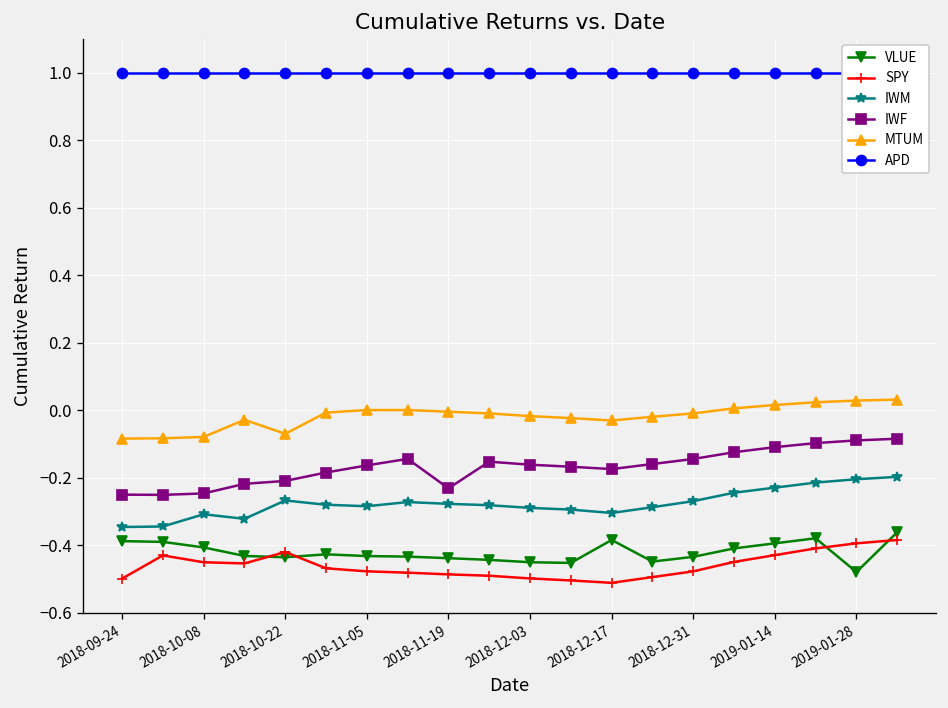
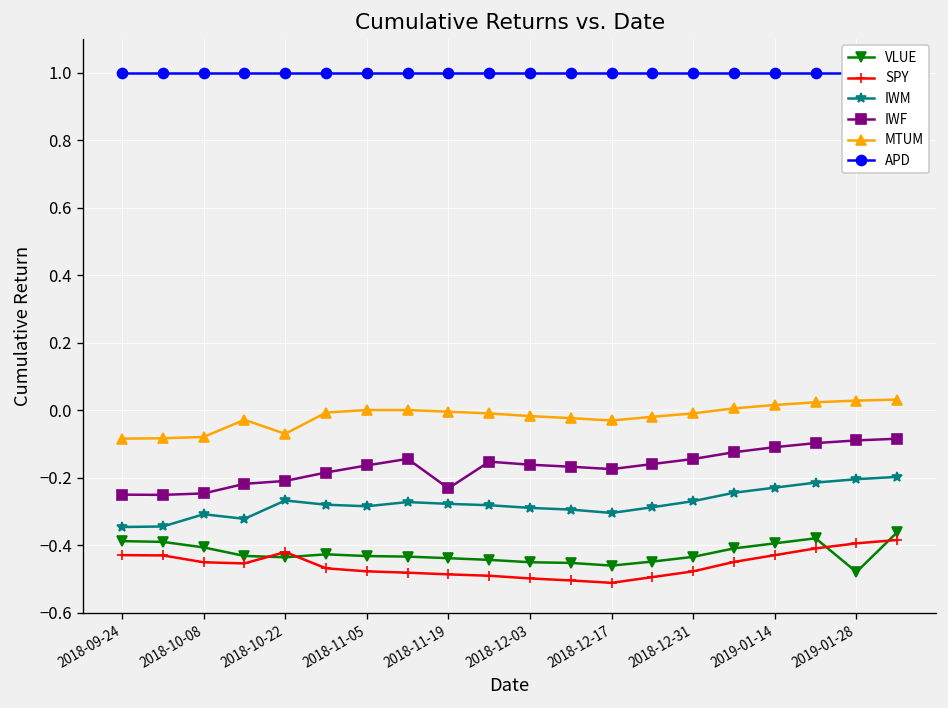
  {
    "VLUE": {
      "2018-09-24": -0.39,
      "2018-10-08": -0.41,
      "2018-10-22": -0.44,
      "2018-11-05": -0.43,
      "2018-11-19": -0.44,
      "2018-12-03": -0.45,
-     "2018-12-17": -0.39,
+     "2018-12-17": -0.46,
      "2018-12-31": -0.44,
      "2019-01-14": -0.40,
      "2019-01-28": -0.48
    },
    "SPY": {
-     "2018-09-24": -0.50,
+     "2018-09-24": -0.43,
      "2018-10-08": -0.45,
      "2018-10-22": -0.42,
      "2018-11-05": -0.48,
      "2018-11-19": -0.49,
      "2018-12-03": -0.50,
      "2018-12-17": -0.51,
      "2018-12-31": -0.48,
      "2019-01-14": -0.43,
      "2019-01-28": -0.40
    },
    "IWM": {
      "2018-09-24": -0.35,
      "2018-10-08": -0.31,
      "2018-10-22": -0.27,
      "2018-11-05": -0.29,
      "2018-11-19": -0.28,
      "2018-12-03": -0.29,
      "2018-12-17": -0.31,
      "2018-12-31": -0.27,
      "2019-01-14": -0.23,
      "2019-01-28": -0.21
    },
    "IWF": {
      "2018-09-24": -0.25,
      "2018-10-08": -0.25,
      "2018-10-22": -0.21,
      "2018-11-05": -0.16,
      "2018-11-19": -0.23,
      "2018-12-03": -0.16,
      "2018-12-17": -0.18,
      "2018-12-31": -0.15,
      "2019-01-14": -0.11,
      "2019-01-28": -0.09
    },
    "MTUM": {
      "2018-09-24": -0.08,
      "2018-10-08": -0.08,
      "2018-10-22": -0.07,
      "2018-11-05": 0.00,
      "2018-11-19": -0.01,
      "2018-12-03": -0.02,
      "2018-12-17": -0.03,
      "2018-12-31": -0.01,
      "2019-01-14": 0.02,
      "2019-01-28": 0.03
    },
    "APD": {
      "2018-09-24": 1.00,
      "2018-10-08": 1.00,
      "2018-10-22": 1.00,
      "2018-11-05": 1.00,
      "2018-11-19": 1.00,
      "2018-12-03": 1.00,
      "2018-12-17": 1.00,
      "2018-12-31": 1.00,
      "2019-01-14": 1.00
    }
  }
